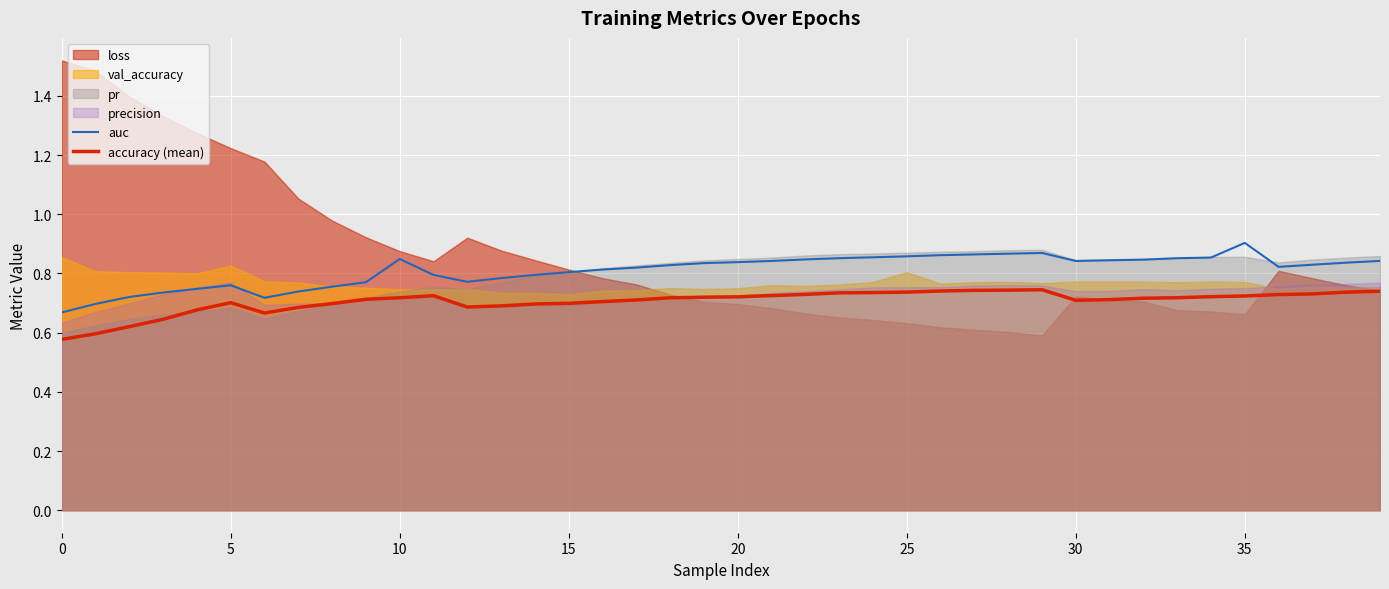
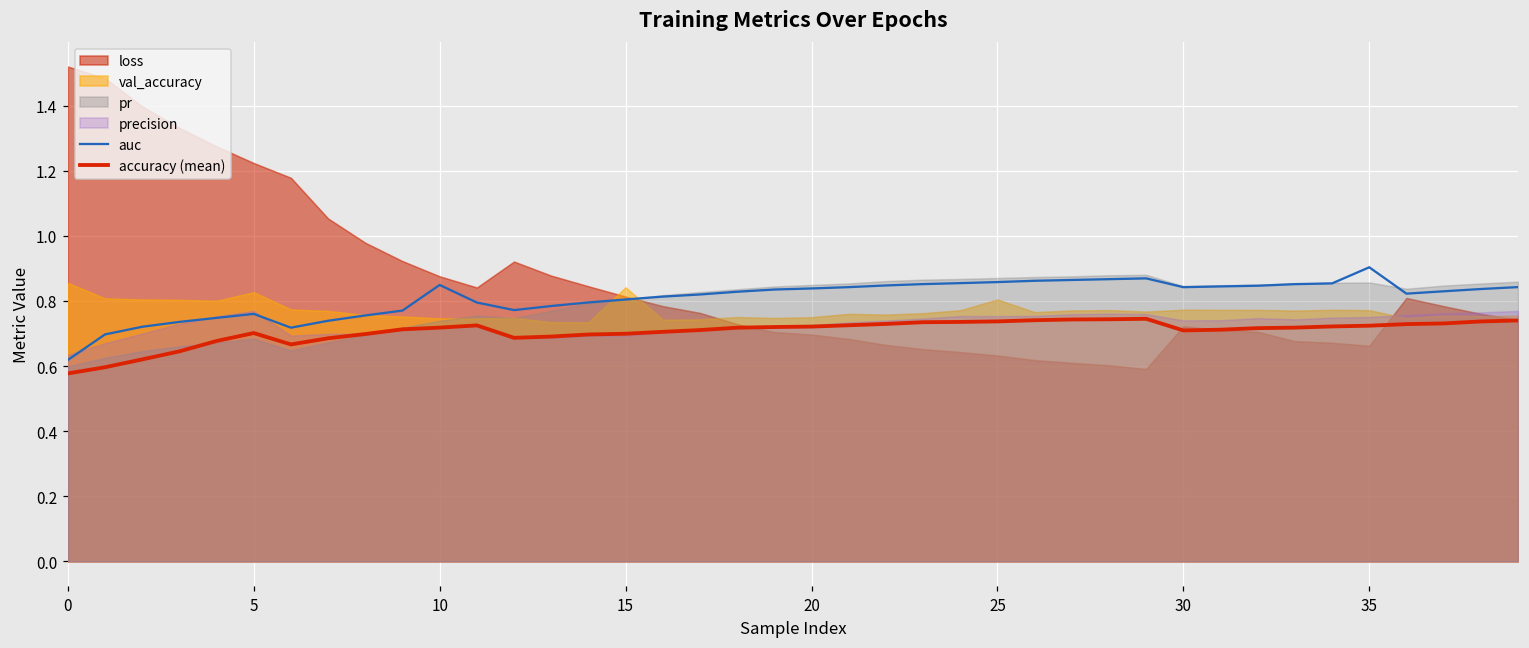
  {
    "auc": {
-     "0": 0.67,
+     "0": 0.62,
      "5": 0.76,
      "10": 0.85,
      "20": 0.84,
      "25": 0.86,
      "35": 0.90
    },
    "val_accuracy": {
      "0": 0.86,
      "5": 0.83,
-     "15": 0.73,
+     "15": 0.84,
      "20": 0.75,
      "25": 0.80,
      "30": 0.77,
      "35": 0.77
    }
  }
